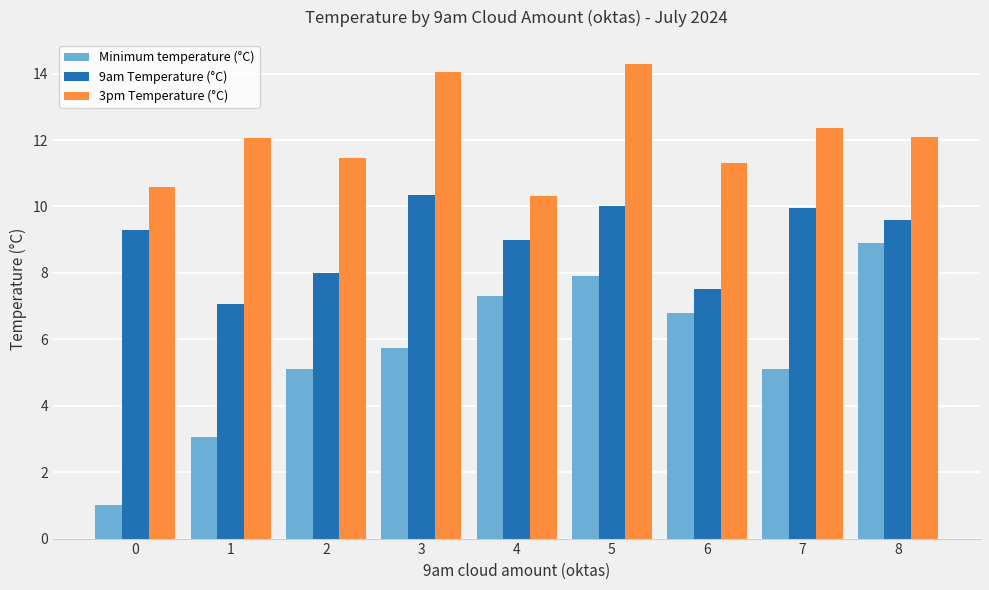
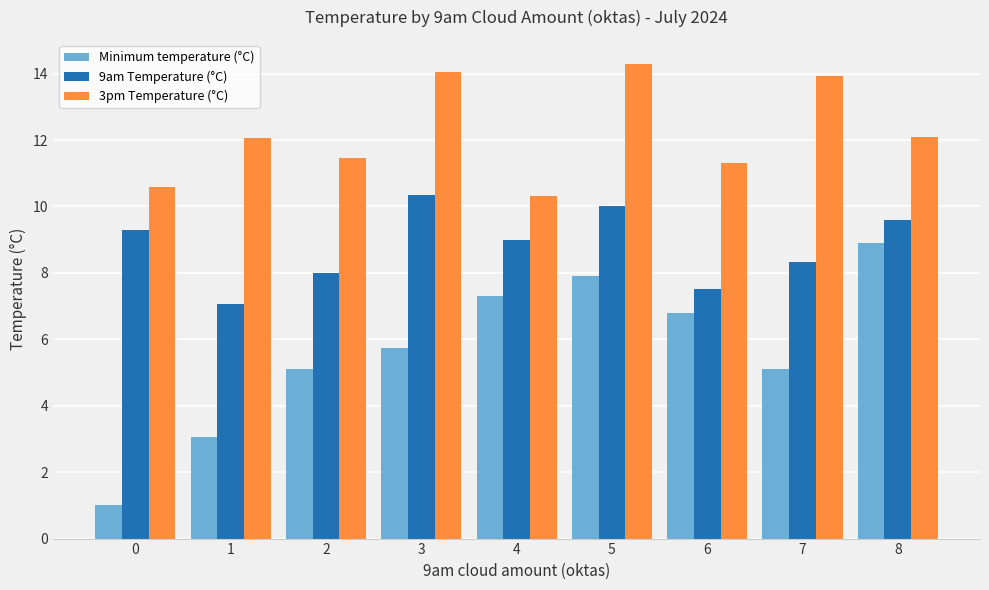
  {
    "Minimum temperature (°C)": {
      "0": 1.0,
      "1": 3.1,
      "2": 5.1,
      "3": 5.7,
      "4": 7.3,
      "5": 7.9,
      "6": 6.8,
      "7": 5.1,
      "8": 8.9
    },
    "9am Temperature (°C)": {
      "0": 9.3,
      "1": 7.1,
      "2": 8.0,
      "3": 10.4,
      "4": 9.0,
      "5": 10.0,
      "6": 7.5,
-     "7": 10.0,
+     "7": 8.3,
      "8": 9.6
    },
    "3pm Temperature (°C)": {
      "0": 10.6,
      "1": 12.1,
      "2": 11.5,
      "3": 14.1,
      "4": 10.3,
      "5": 14.3,
      "6": 11.3,
-     "7": 12.4,
+     "7": 13.9,
      "8": 12.1
    }
  }
